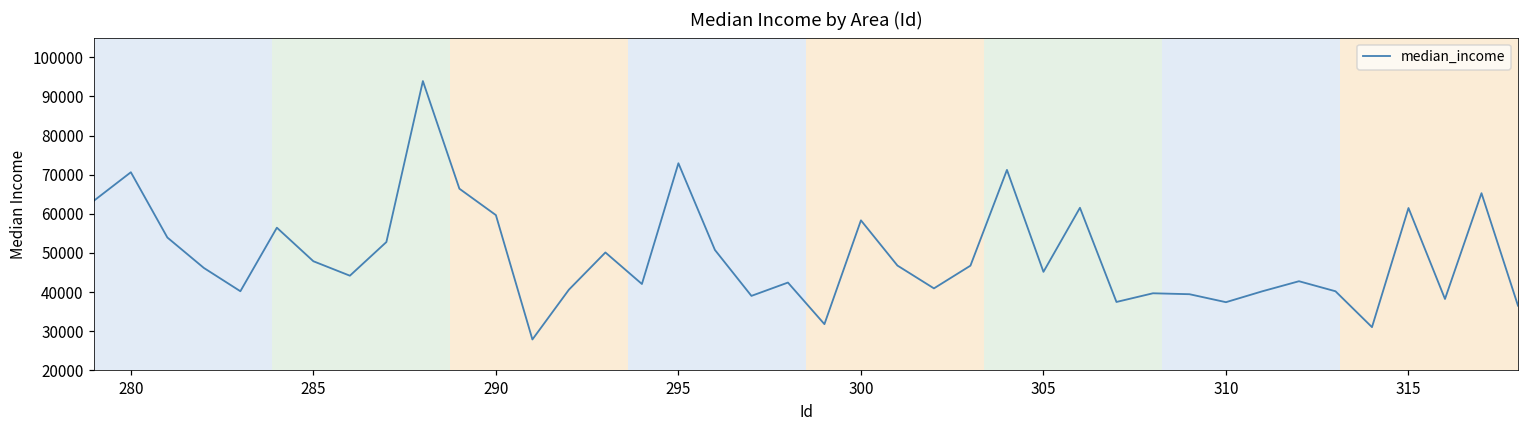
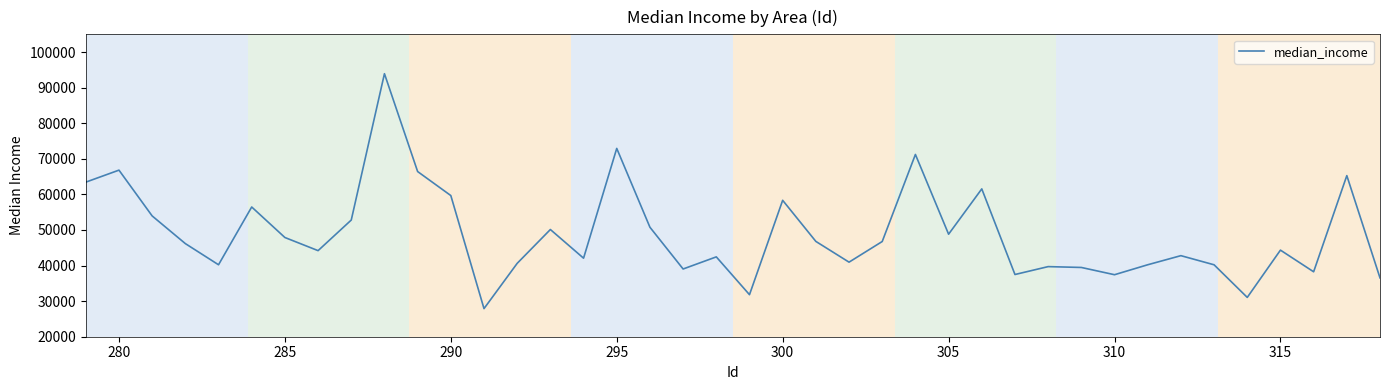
  {
-   "280": 71000,
+   "280": 67000,
    "285": 48000,
    "290": 60000,
    "295": 73000,
    "300": 58000,
-   "305": 45000,
+   "305": 49000,
    "310": 37000,
-   "315": 61000
+   "315": 44000
  }
